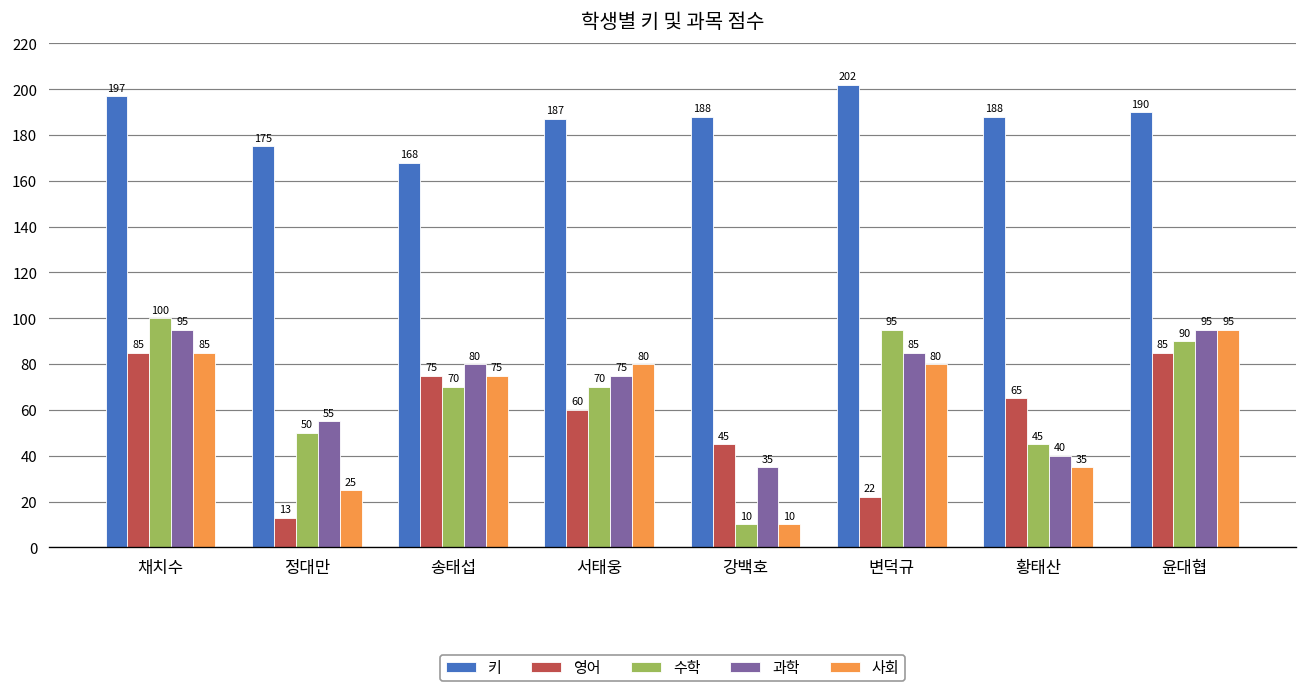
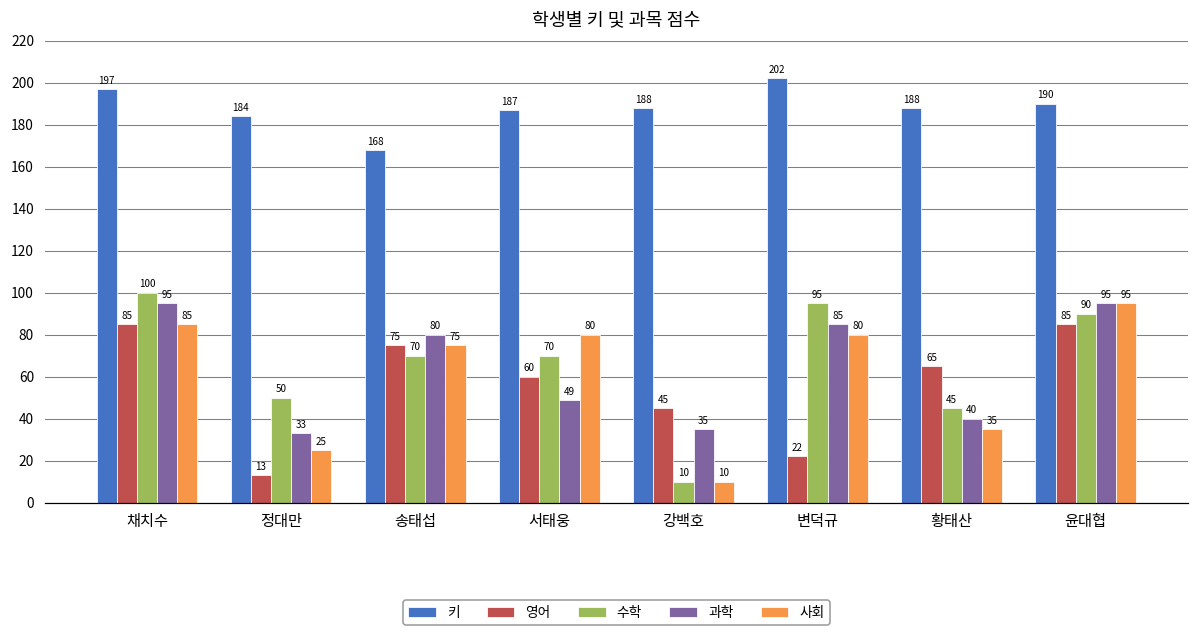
  {
    "키": {
      "채치수": 197,
-     "정대만": 175,
+     "정대만": 184,
      "송태섭": 168,
      "서태웅": 187,
      "강백호": 188,
      "변덕규": 202,
      "황태산": 188,
      "윤대협": 190
    },
    "영어": {
      "채치수": 85,
      "정대만": 13,
      "송태섭": 75,
      "서태웅": 60,
      "강백호": 45,
      "변덕규": 22,
      "황태산": 65,
      "윤대협": 85
    },
    "수학": {
      "채치수": 100,
      "정대만": 50,
      "송태섭": 70,
      "서태웅": 70,
      "강백호": 10,
      "변덕규": 95,
      "황태산": 45,
      "윤대협": 90
    },
    "과학": {
      "채치수": 95,
-     "정대만": 55,
+     "정대만": 33,
      "송태섭": 80,
-     "서태웅": 75,
+     "서태웅": 49,
      "강백호": 35,
      "변덕규": 85,
      "황태산": 40,
      "윤대협": 95
    },
    "사회": {
      "채치수": 85,
      "정대만": 25,
      "송태섭": 75,
      "서태웅": 80,
      "강백호": 10,
      "변덕규": 80,
      "황태산": 35,
      "윤대협": 95
    }
  }
